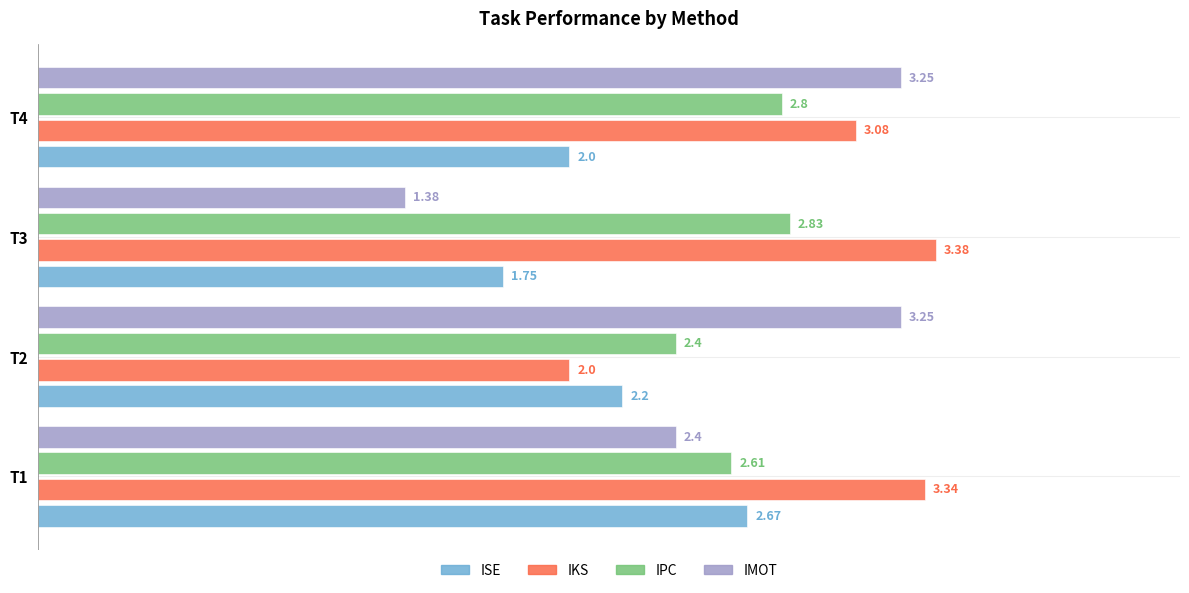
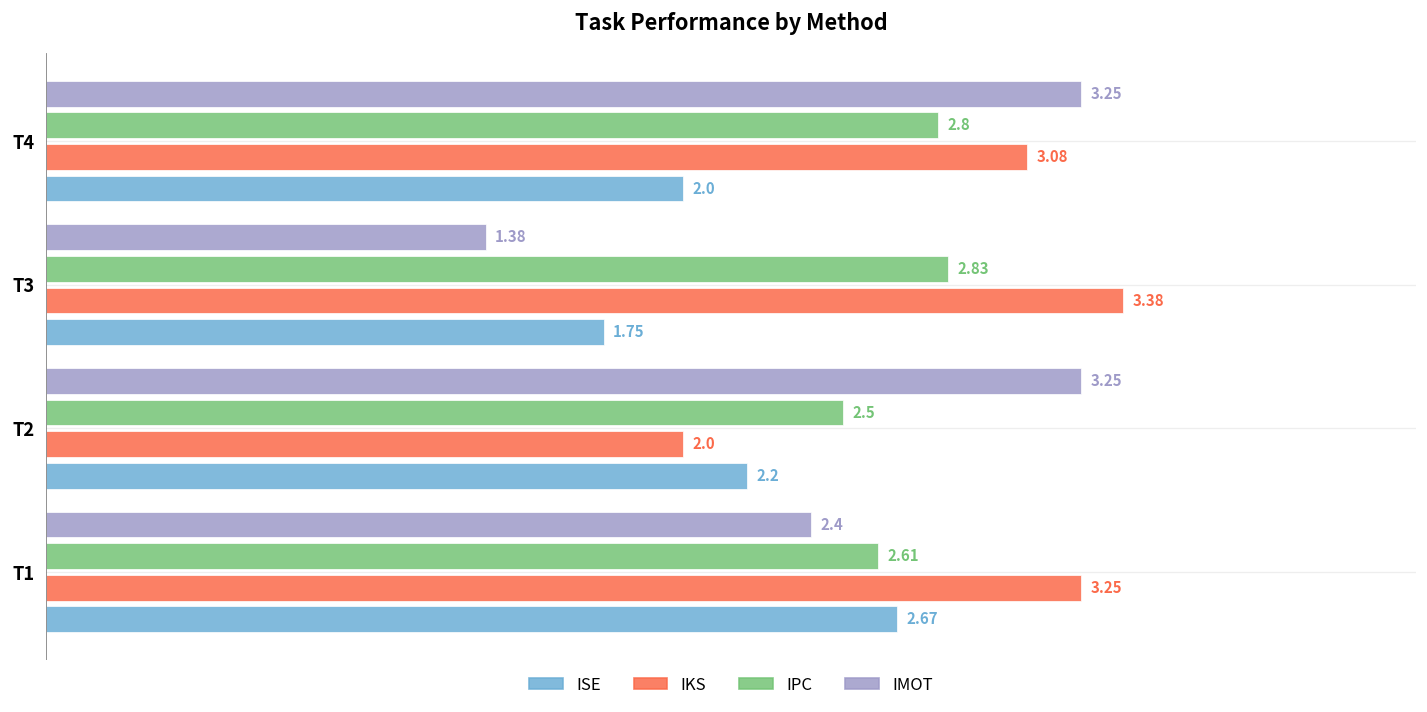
  {
    "IKS": {
      "T4": 3.08,
      "T3": 3.38,
      "T2": 2.0,
-     "T1": 3.34
+     "T1": 3.25
    },
    "IPC": {
      "T4": 2.8,
      "T3": 2.83,
-     "T2": 2.4,
+     "T2": 2.5,
      "T1": 2.61
    }
  }
